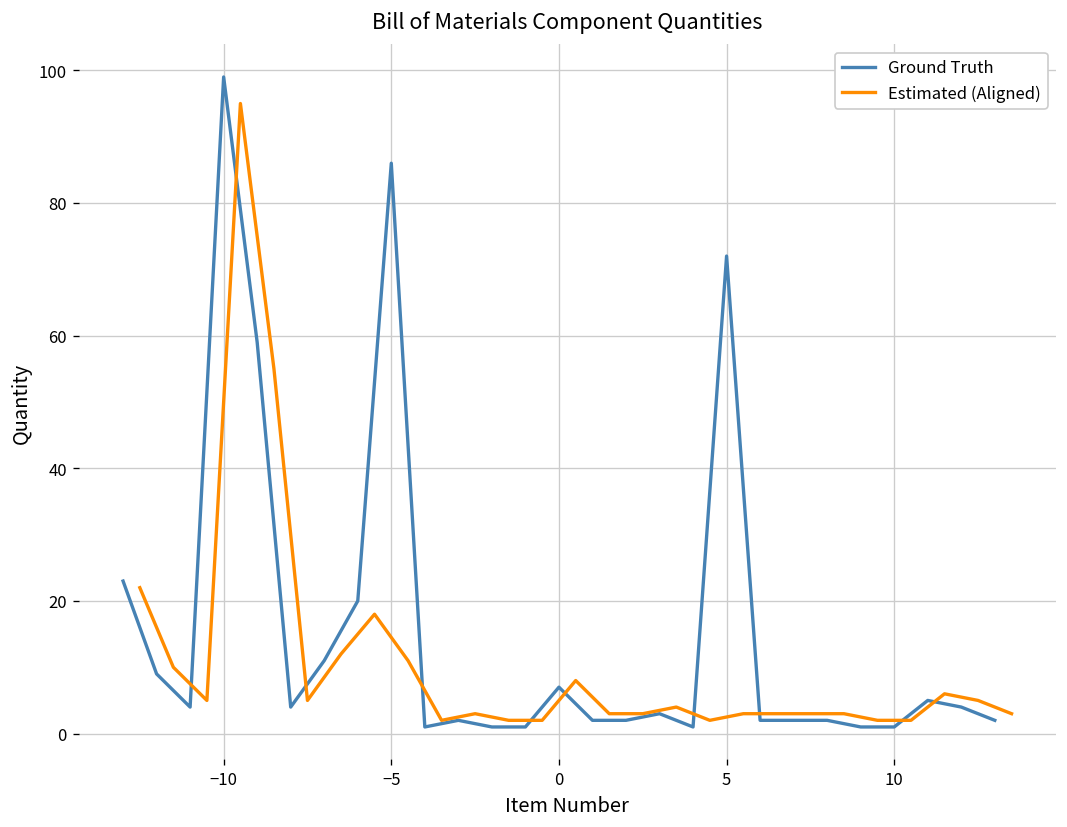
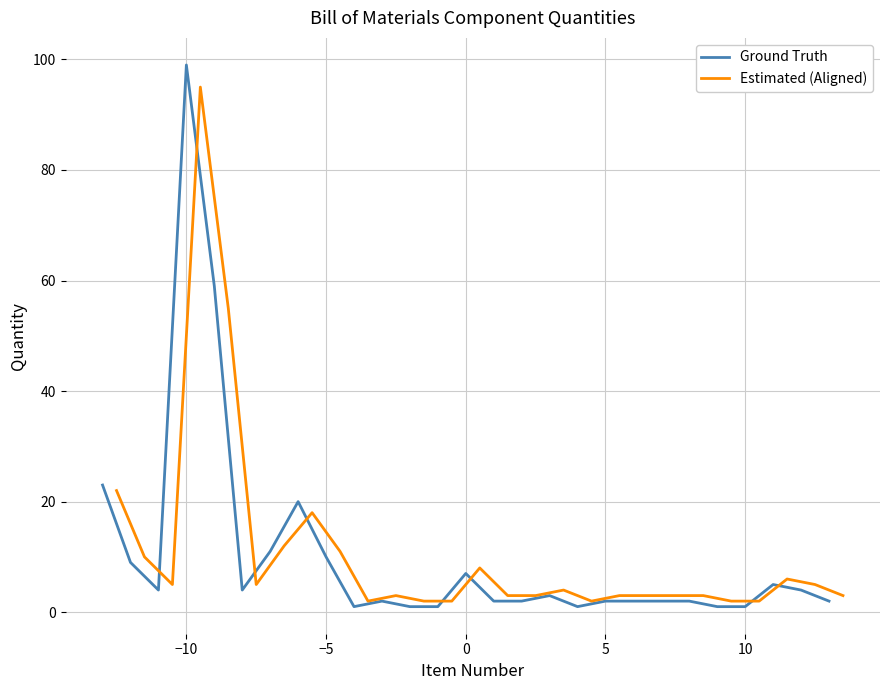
  {
    "Ground Truth": {
      "−10": 99,
-     "−5": 86,
+     "−5": 10,
      "0": 7,
-     "5": 72,
+     "5": 2,
      "10": 1
    }
  }
